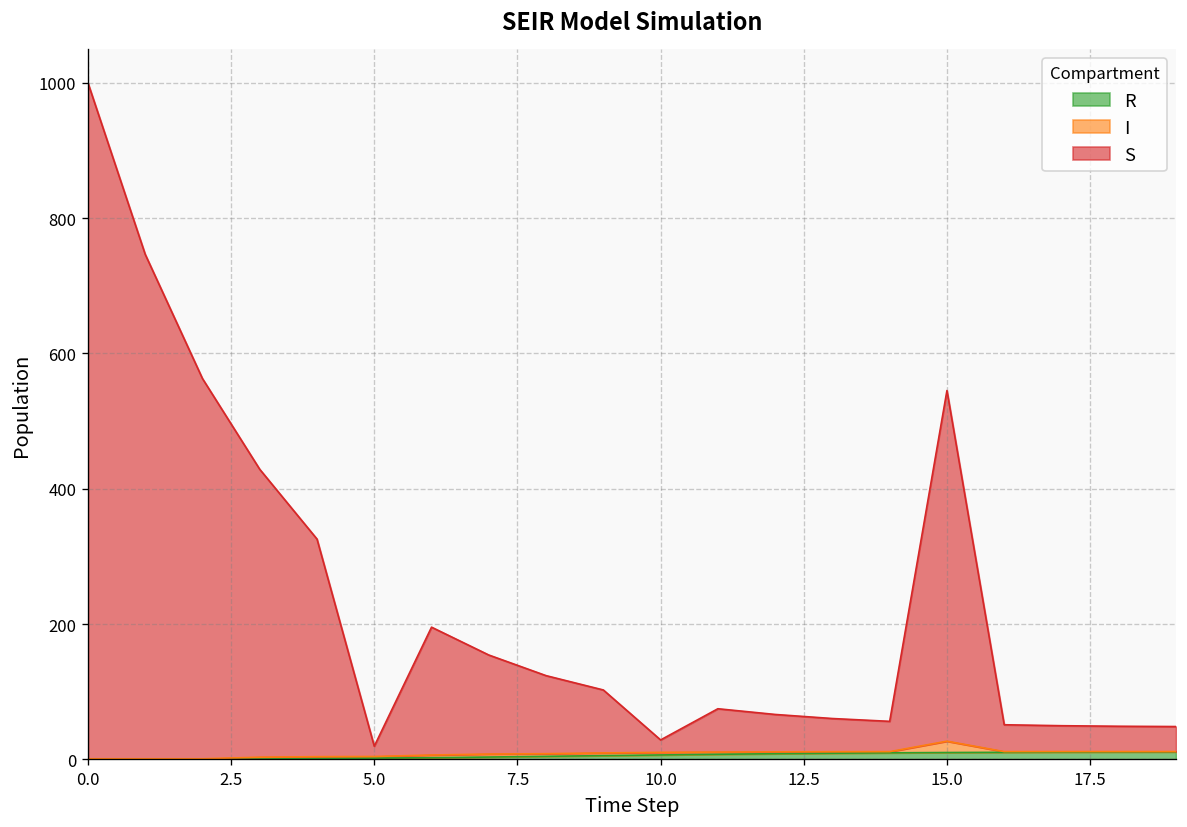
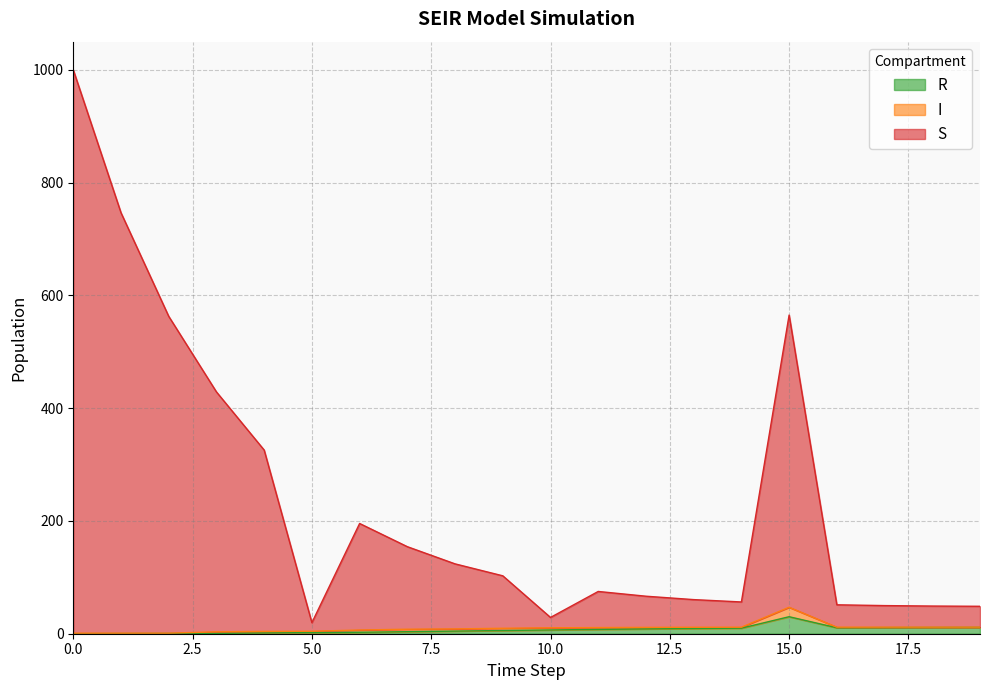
  {
    "R": {
-     "15.0": 10
+     "15.0": 30
    },
    "I": {
      "15.0": 20
    },
    "S": {
      "0.0": 1000,
      "5.0": 20,
      "10.0": 20,
      "15.0": 520
    }
  }
